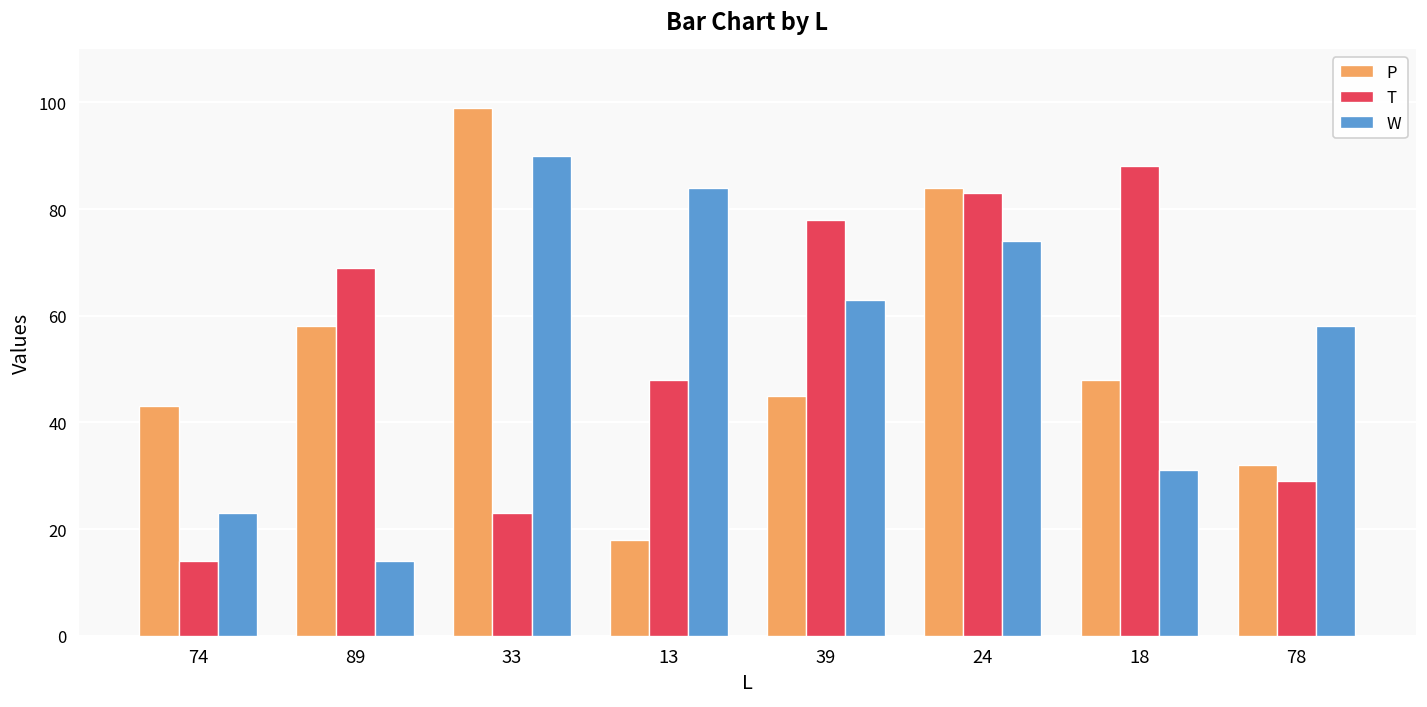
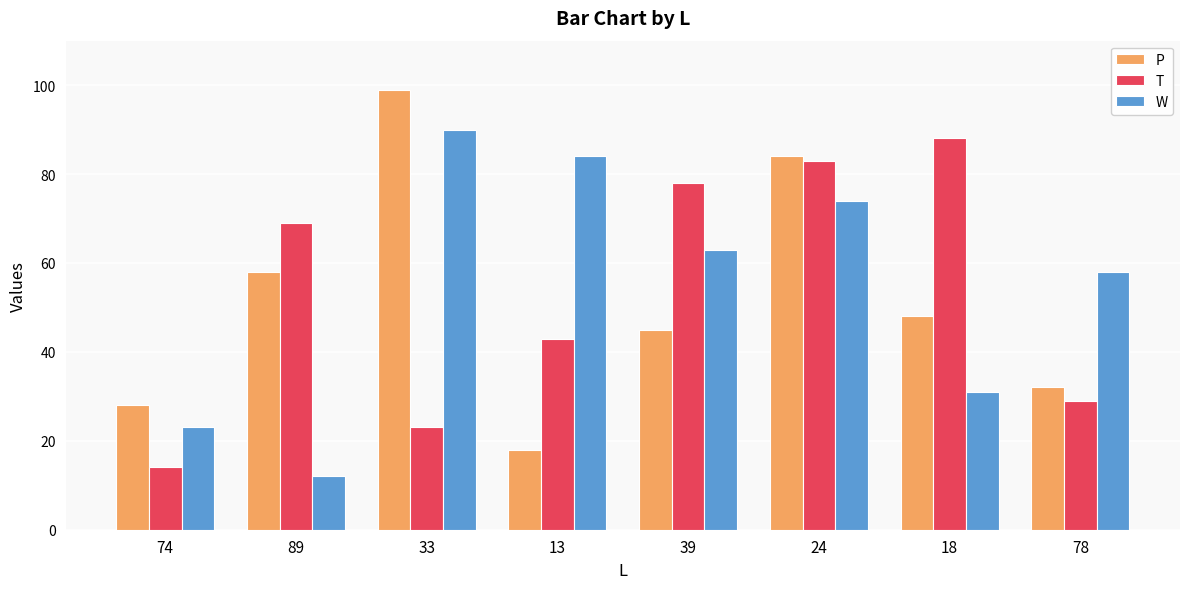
  {
    "P": {
-     "74": 43,
+     "74": 28,
      "89": 58,
      "33": 99,
      "13": 18,
      "39": 45,
      "24": 84,
      "18": 48,
      "78": 32
    },
    "T": {
      "74": 14,
      "89": 69,
      "33": 23,
-     "13": 48,
+     "13": 43,
      "39": 78,
      "24": 83,
      "18": 88,
      "78": 29
    },
    "W": {
      "74": 23,
-     "89": 14,
+     "89": 12,
      "33": 90,
      "13": 84,
      "39": 63,
      "24": 74,
      "18": 31,
      "78": 58
    }
  }
